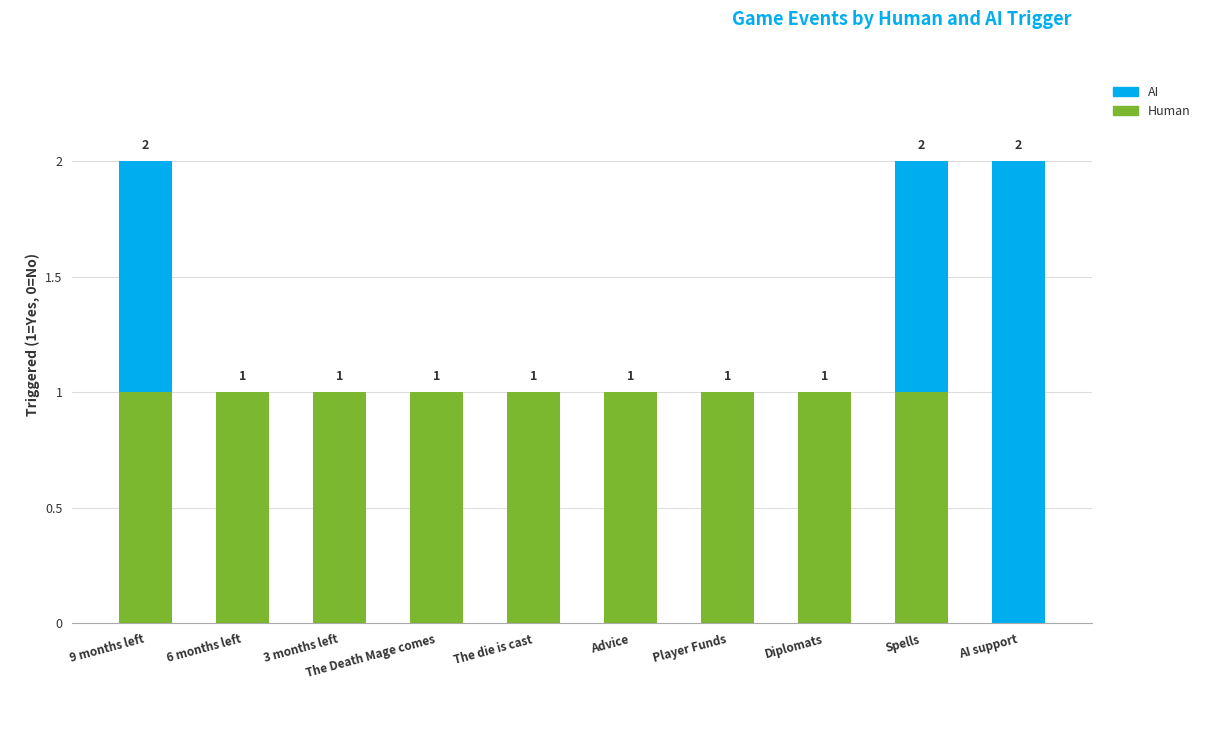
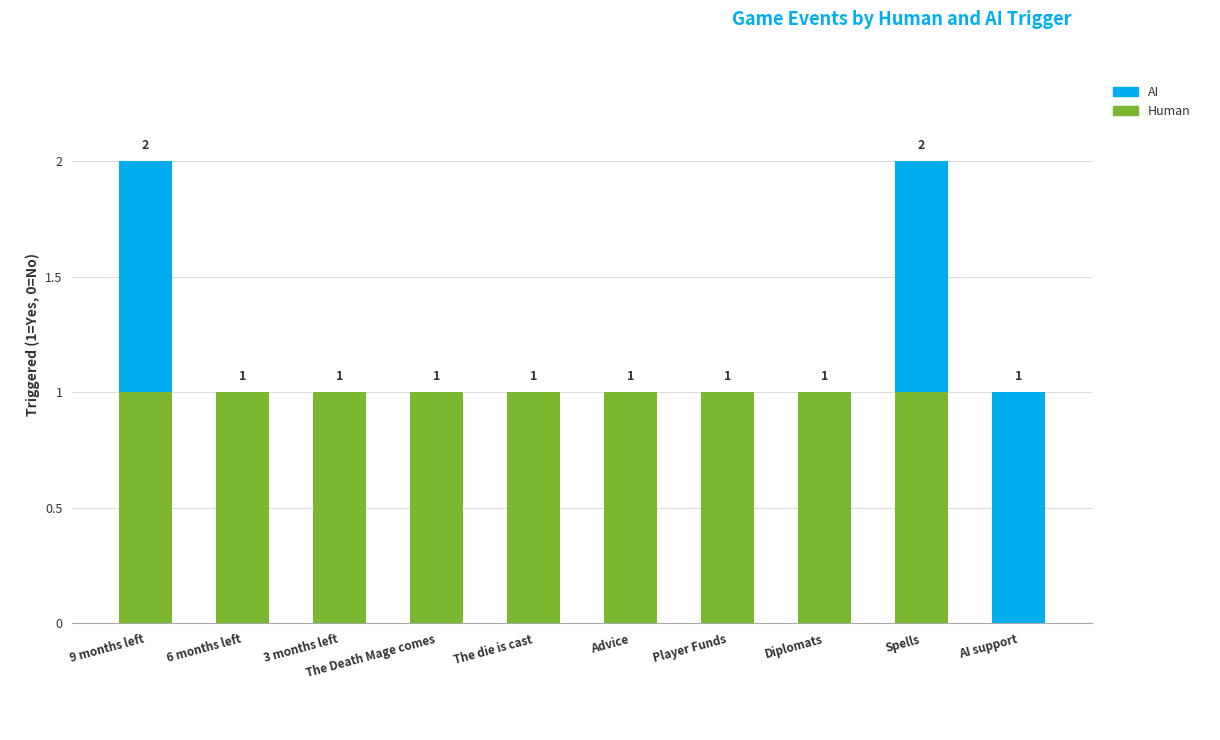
  {
    "Human": {
      "6 months left": 1,
      "3 months left": 1,
      "The Death Mage comes": 1,
      "The die is cast": 1,
      "Advice": 1,
      "Player Funds": 1,
      "Diplomats": 1
    },
    "AI": {
-     "AI support": 2
+     "AI support": 1
    }
  }
